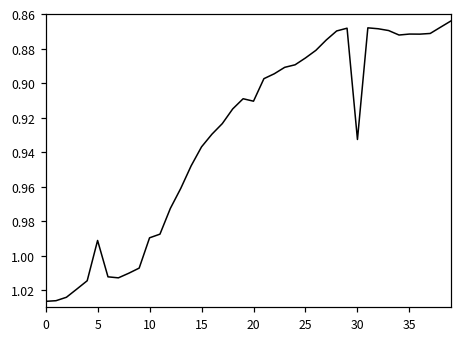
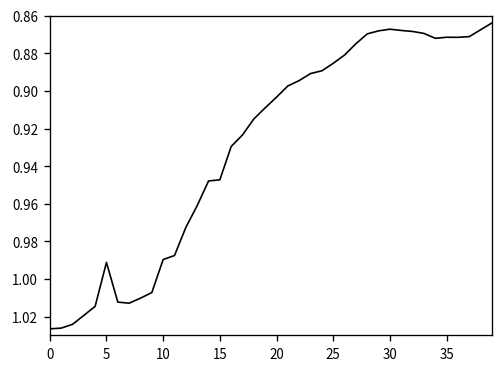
  {
    "0": 1.027,
    "5": 0.991,
    "10": 0.990,
-   "15": 0.937,
-   "20": 0.910,
+   "15": 0.947,
+   "20": 0.903,
    "25": 0.885,
-   "30": 0.933,
+   "30": 0.867,
    "35": 0.871
  }
